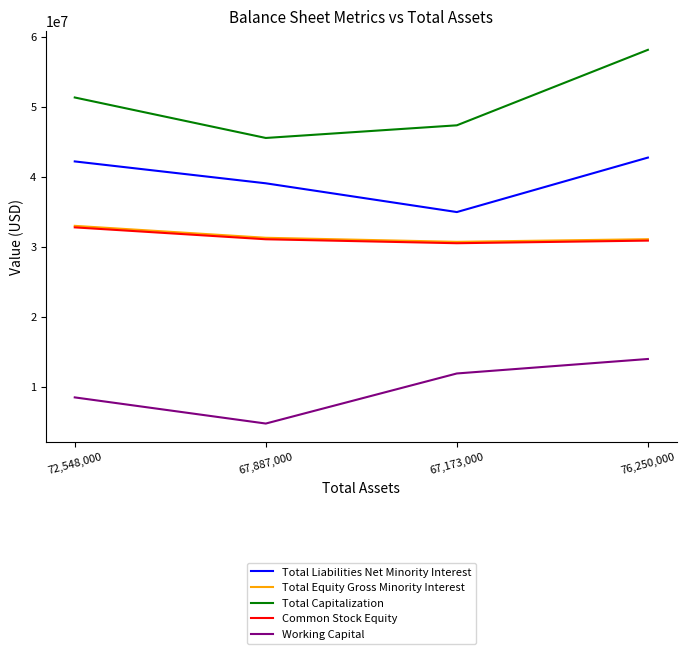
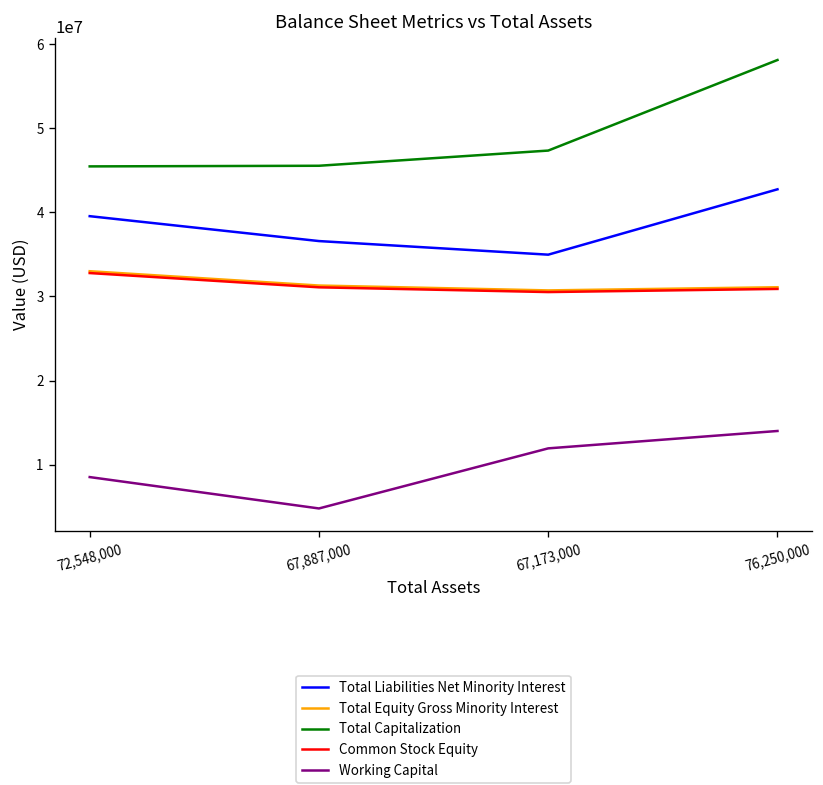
  {
    "Total Liabilities Net Minority Interest": {
-     "72,548,000": 42000000,
-     "67,887,000": 39000000,
+     "72,548,000": 40000000,
+     "67,887,000": 37000000,
      "67,173,000": 35000000,
      "76,250,000": 43000000
    },
    "Total Capitalization": {
-     "72,548,000": 51000000,
+     "72,548,000": 45000000,
      "67,887,000": 46000000,
      "67,173,000": 47000000,
      "76,250,000": 58000000
    },
    "Working Capital": {
      "72,548,000": 9000000,
      "67,887,000": 5000000,
      "67,173,000": 12000000,
      "76,250,000": 14000000
    }
  }
